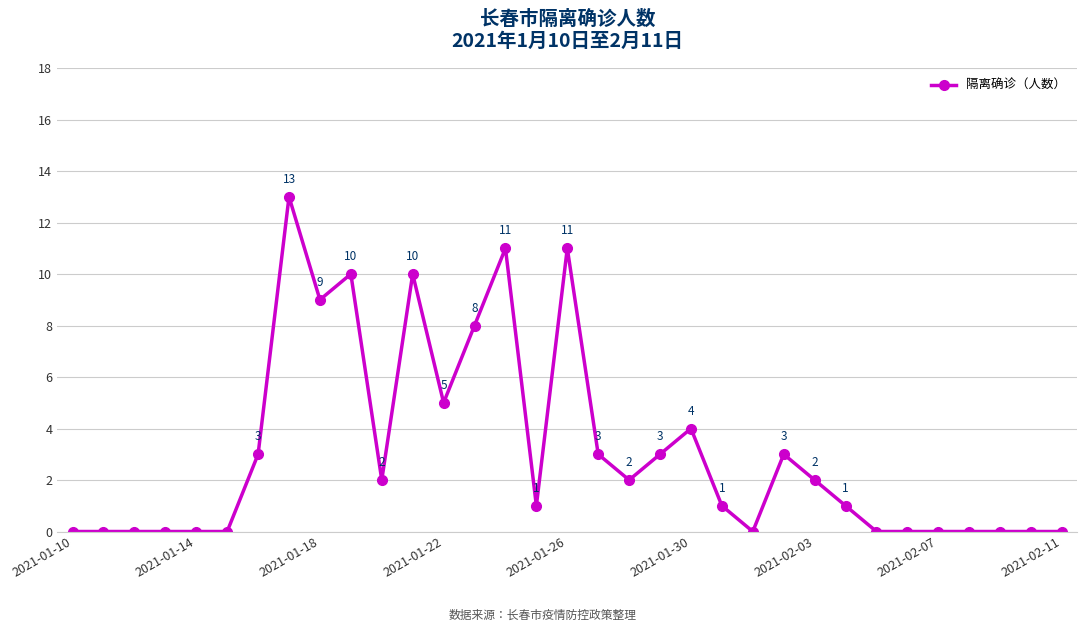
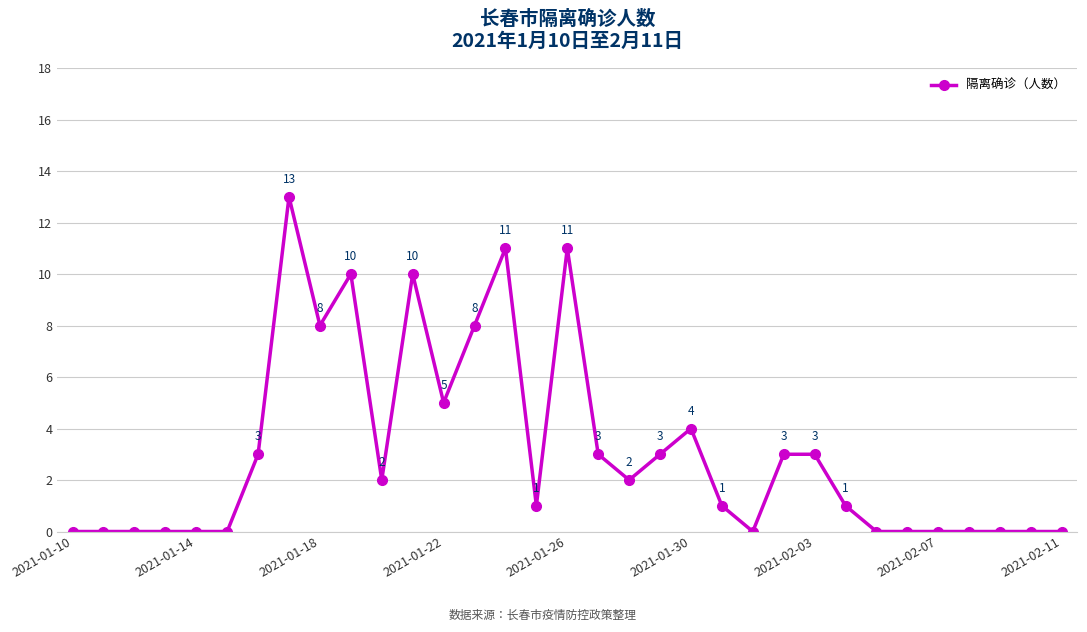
  {
-   "2021-01-18": 9,
+   "2021-01-18": 8,
    "2021-01-22": 5,
    "2021-01-26": 11,
    "2021-01-30": 4,
-   "2021-02-03": 2
+   "2021-02-03": 3
  }
